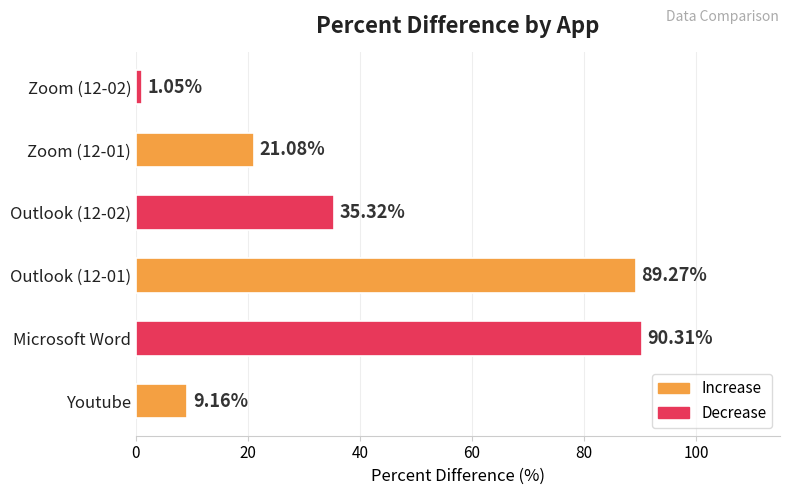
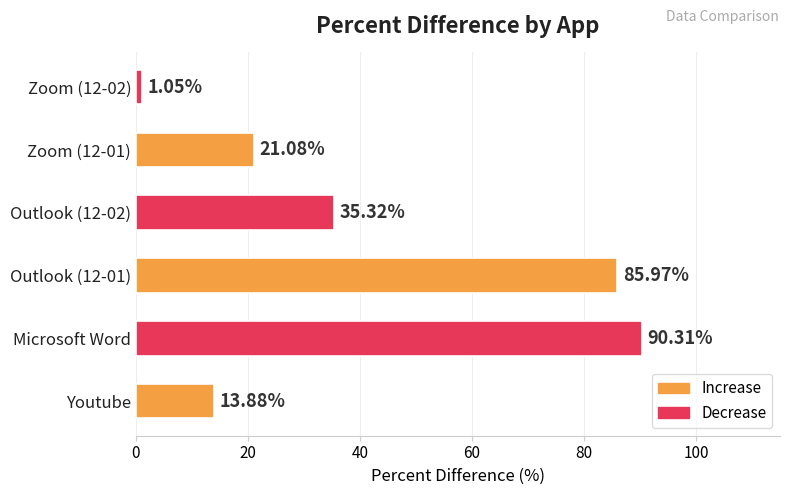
  {
    "Zoom (12-02)": "1.05%",
    "Zoom (12-01)": "21.08%",
    "Outlook (12-02)": "35.32%",
-   "Outlook (12-01)": "89.27%",
+   "Outlook (12-01)": "85.97%",
    "Microsoft Word": "90.31%",
-   "Youtube": "9.16%"
+   "Youtube": "13.88%"
  }
